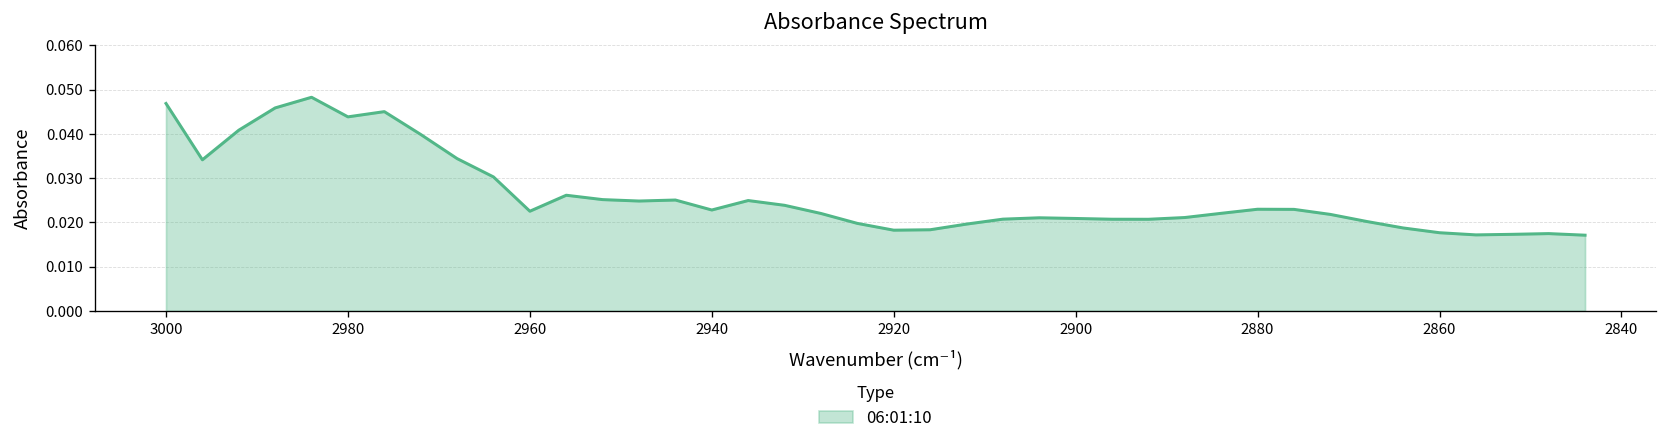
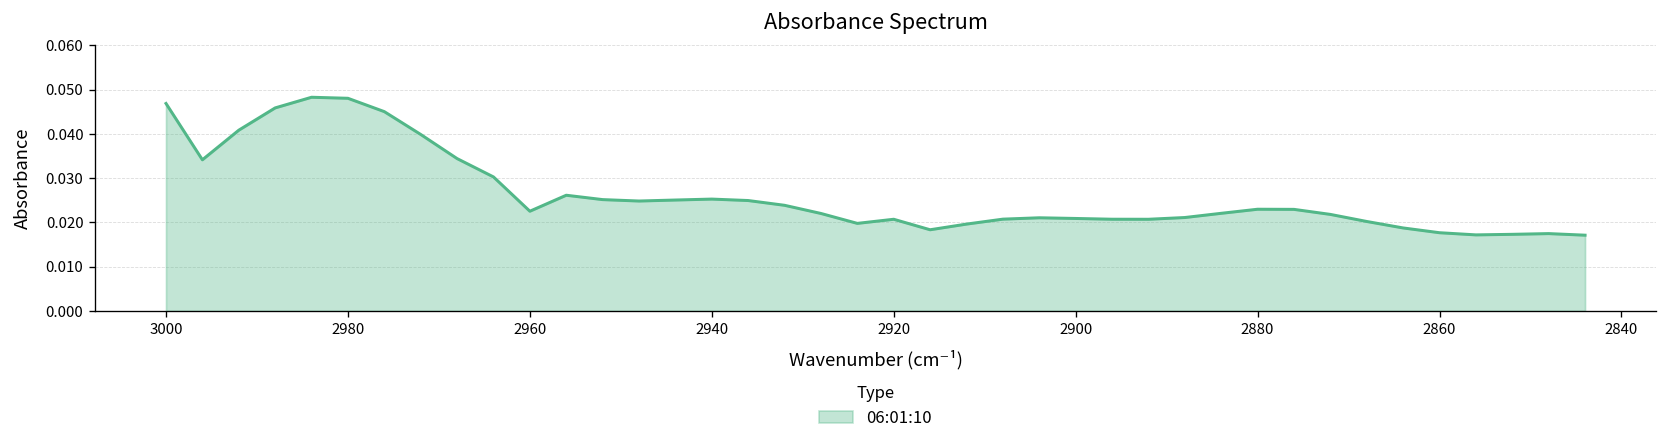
  {
    "3000": 0.047,
-   "2980": 0.044,
+   "2980": 0.048,
    "2960": 0.023,
-   "2940": 0.023,
-   "2920": 0.018,
+   "2940": 0.025,
+   "2920": 0.021,
    "2900": 0.021,
    "2880": 0.023,
    "2860": 0.018
  }
